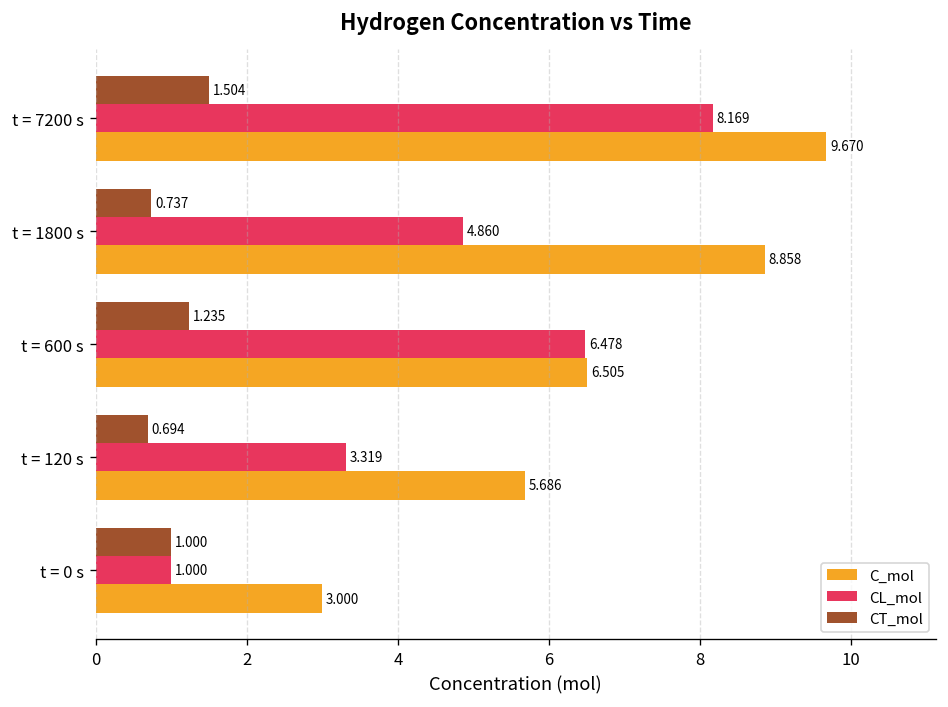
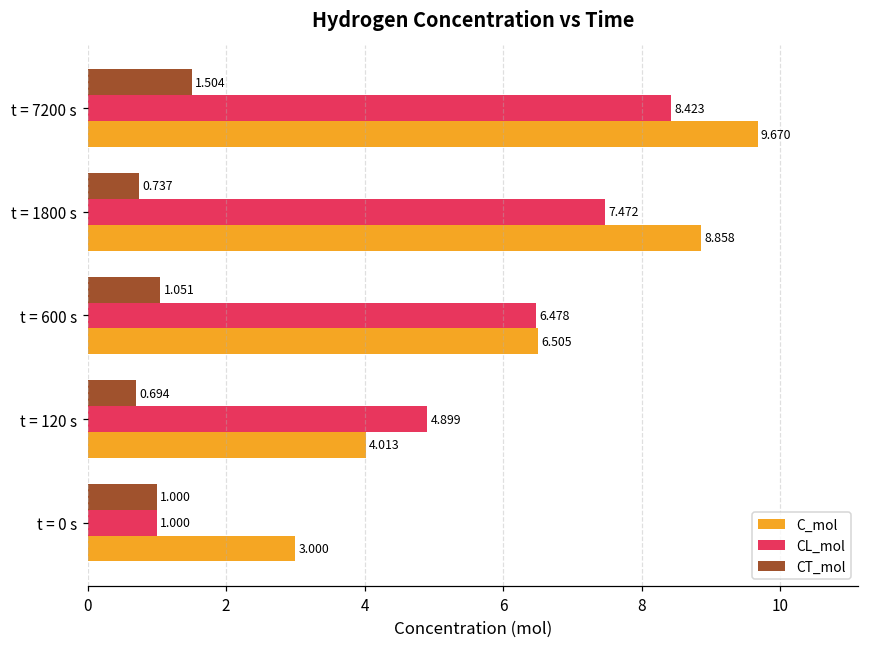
  {
    "C_mol": {
      "t = 7200 s": 9.670,
      "t = 1800 s": 8.858,
      "t = 600 s": 6.505,
-     "t = 120 s": 5.686,
+     "t = 120 s": 4.013,
      "t = 0 s": 3.000
    },
    "CL_mol": {
-     "t = 7200 s": 8.169,
-     "t = 1800 s": 4.860,
+     "t = 7200 s": 8.423,
+     "t = 1800 s": 7.472,
      "t = 600 s": 6.478,
-     "t = 120 s": 3.319,
+     "t = 120 s": 4.899,
      "t = 0 s": 1.000
    },
    "CT_mol": {
      "t = 7200 s": 1.504,
      "t = 1800 s": 0.737,
-     "t = 600 s": 1.235,
+     "t = 600 s": 1.051,
      "t = 120 s": 0.694,
      "t = 0 s": 1.000
    }
  }
